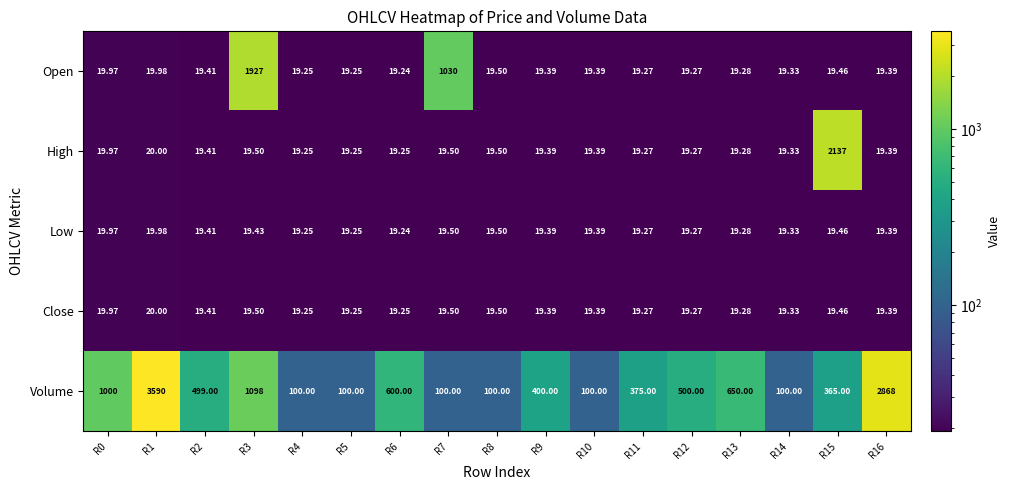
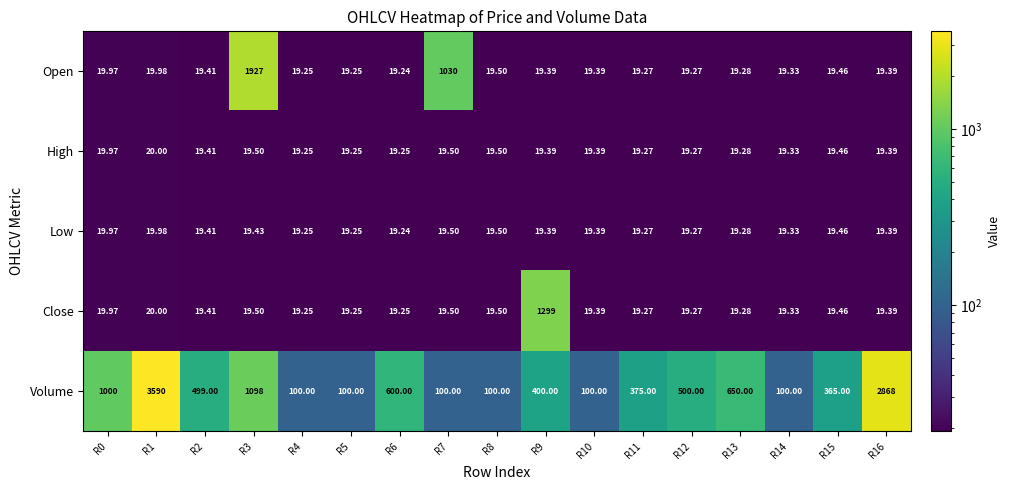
  {
    "Open": {
      "R0": 19.97,
      "R1": 19.98,
      "R2": 19.41,
      "R3": 1927,
      "R4": 19.25,
      "R5": 19.25,
      "R6": 19.24,
      "R7": 1030,
      "R8": 19.50,
      "R9": 19.39,
      "R10": 19.39,
      "R11": 19.27,
      "R12": 19.27,
      "R13": 19.28,
      "R14": 19.33,
      "R15": 19.46,
      "R16": 19.39
    },
    "High": {
      "R0": 19.97,
      "R1": 20.00,
      "R2": 19.41,
      "R3": 19.50,
      "R4": 19.25,
      "R5": 19.25,
      "R6": 19.25,
      "R7": 19.50,
      "R8": 19.50,
      "R9": 19.39,
      "R10": 19.39,
      "R11": 19.27,
      "R12": 19.27,
      "R13": 19.28,
      "R14": 19.33,
-     "R15": 2137,
+     "R15": 19.46,
      "R16": 19.39
    },
    "Low": {
      "R0": 19.97,
      "R1": 19.98,
      "R2": 19.41,
      "R3": 19.43,
      "R4": 19.25,
      "R5": 19.25,
      "R6": 19.24,
      "R7": 19.50,
      "R8": 19.50,
      "R9": 19.39,
      "R10": 19.39,
      "R11": 19.27,
      "R12": 19.27,
      "R13": 19.28,
      "R14": 19.33,
      "R15": 19.46,
      "R16": 19.39
    },
    "Close": {
      "R0": 19.97,
      "R1": 20.00,
      "R2": 19.41,
      "R3": 19.50,
      "R4": 19.25,
      "R5": 19.25,
      "R6": 19.25,
      "R7": 19.50,
      "R8": 19.50,
-     "R9": 19.39,
+     "R9": 1299,
      "R10": 19.39,
      "R11": 19.27,
      "R12": 19.27,
      "R13": 19.28,
      "R14": 19.33,
      "R15": 19.46,
      "R16": 19.39
    },
    "Volume": {
      "R0": 1000,
      "R1": 3590,
      "R2": 499.00,
      "R3": 1098,
      "R4": 100.00,
      "R5": 100.00,
      "R6": 600.00,
      "R7": 100.00,
      "R8": 100.00,
      "R9": 400.00,
      "R10": 100.00,
      "R11": 375.00,
      "R12": 500.00,
      "R13": 650.00,
      "R14": 100.00,
      "R15": 365.00,
      "R16": 2868
    }
  }
